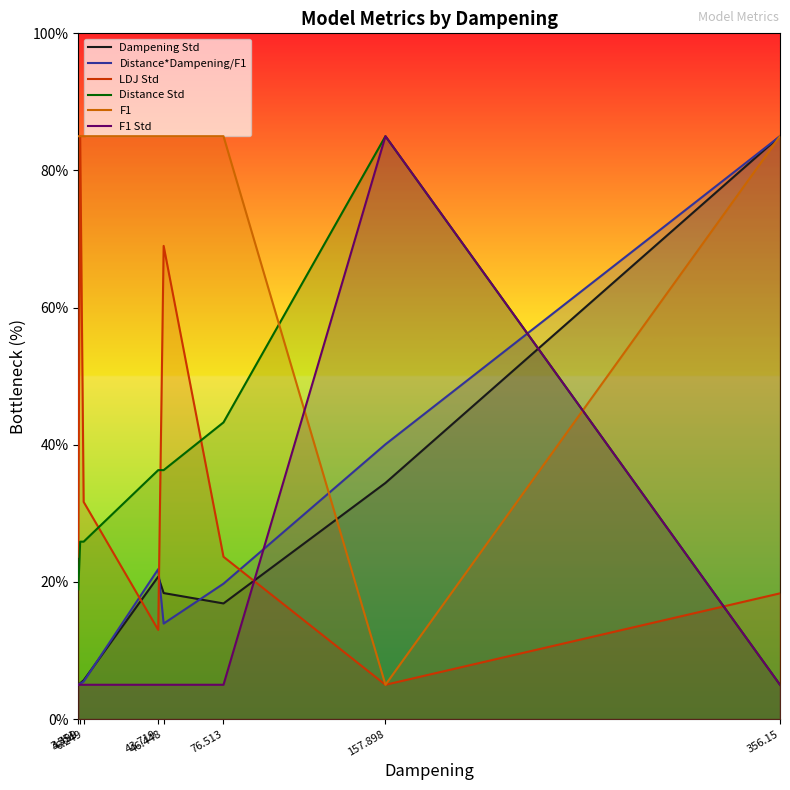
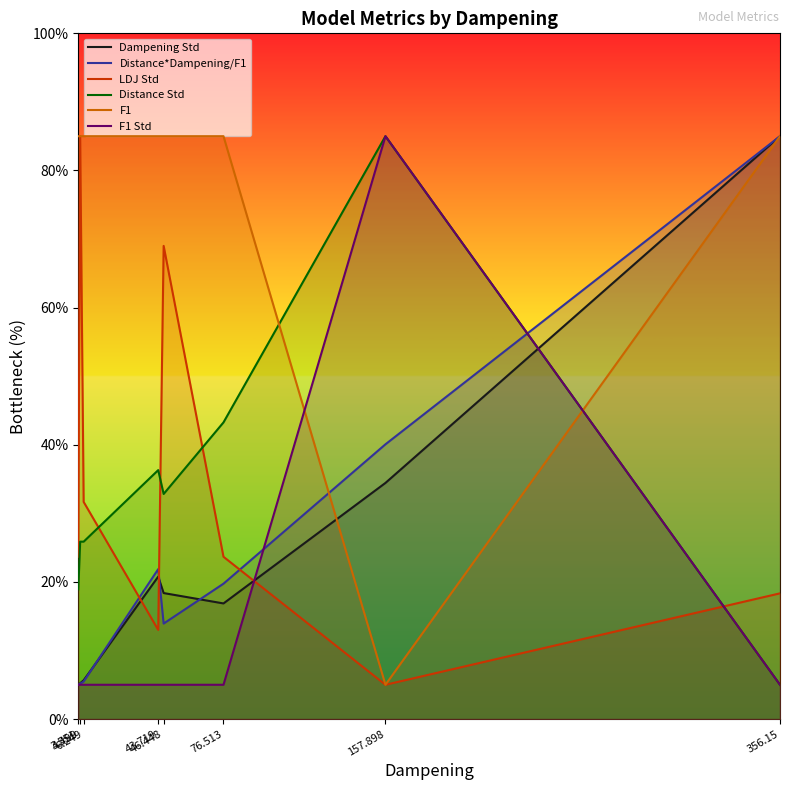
  {
    "Dampening Std": {
      "43.719": "21%",
      "46.448": "18%",
      "76.513": "17%",
      "157.898": "34%"
    },
    "Distance*Dampening/F1": {
      "43.719": "22%",
      "46.448": "14%",
      "76.513": "20%",
      "157.898": "40%"
    },
    "Distance Std": {
      "3.551": "19%",
      "4.499": "26%",
      "6.249": "26%",
      "43.719": "36%",
-     "46.448": "36%",
+     "46.448": "33%",
      "76.513": "43%"
    },
    "F1 Std": {
      "6.249": "5%",
      "43.719": "5%",
      "46.448": "5%",
      "76.513": "5%"
    }
  }
